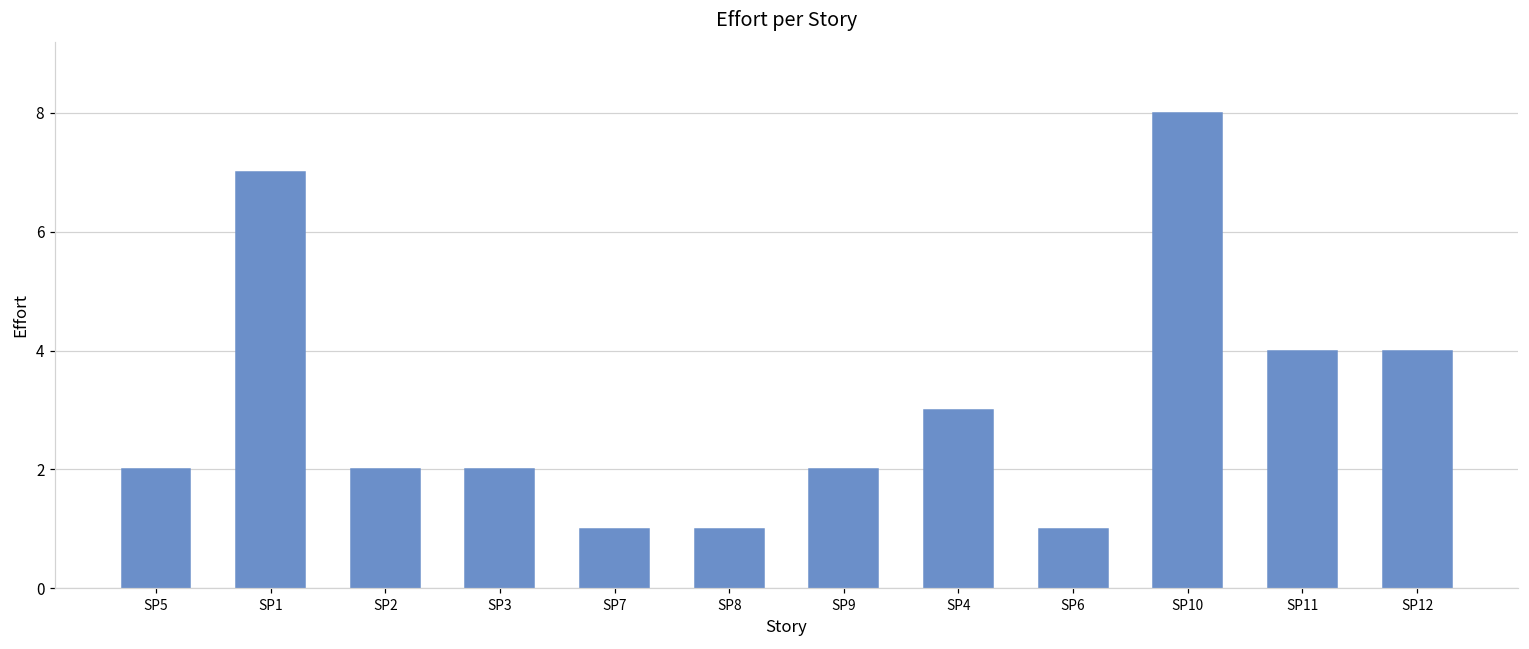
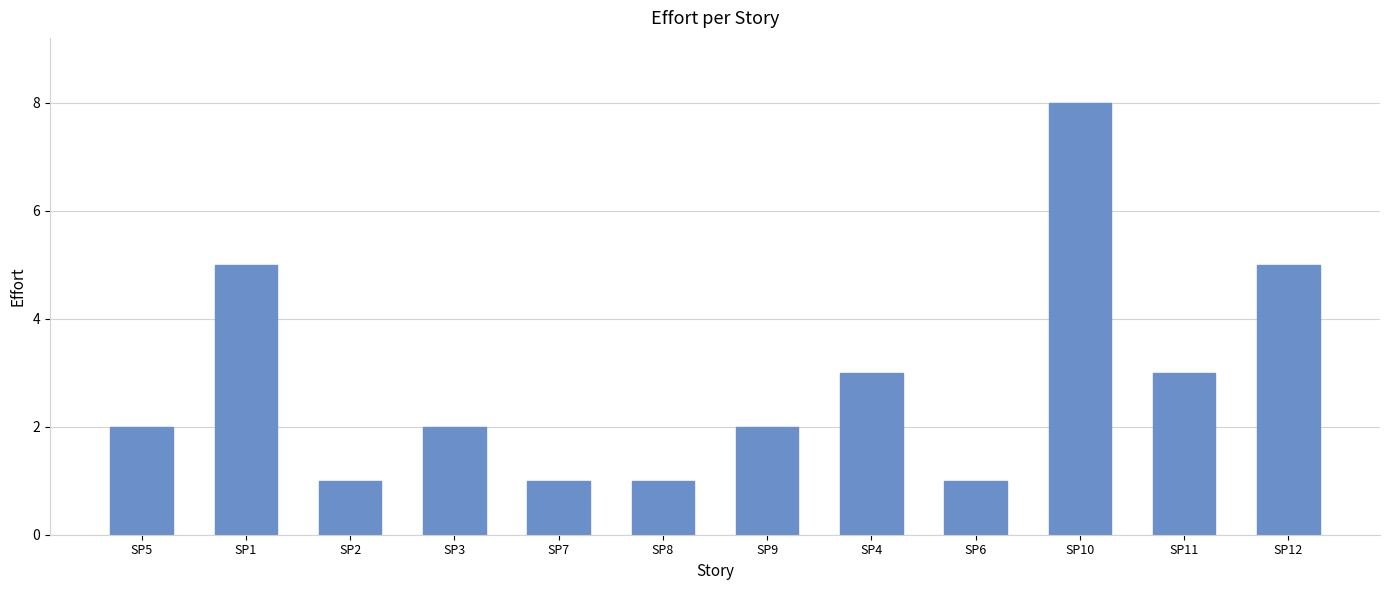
  {
    "SP5": 2,
-   "SP1": 7,
-   "SP2": 2,
+   "SP1": 5,
+   "SP2": 1,
    "SP3": 2,
    "SP7": 1,
    "SP8": 1,
    "SP9": 2,
    "SP4": 3,
    "SP6": 1,
    "SP10": 8,
-   "SP11": 4,
-   "SP12": 4
+   "SP11": 3,
+   "SP12": 5
  }
